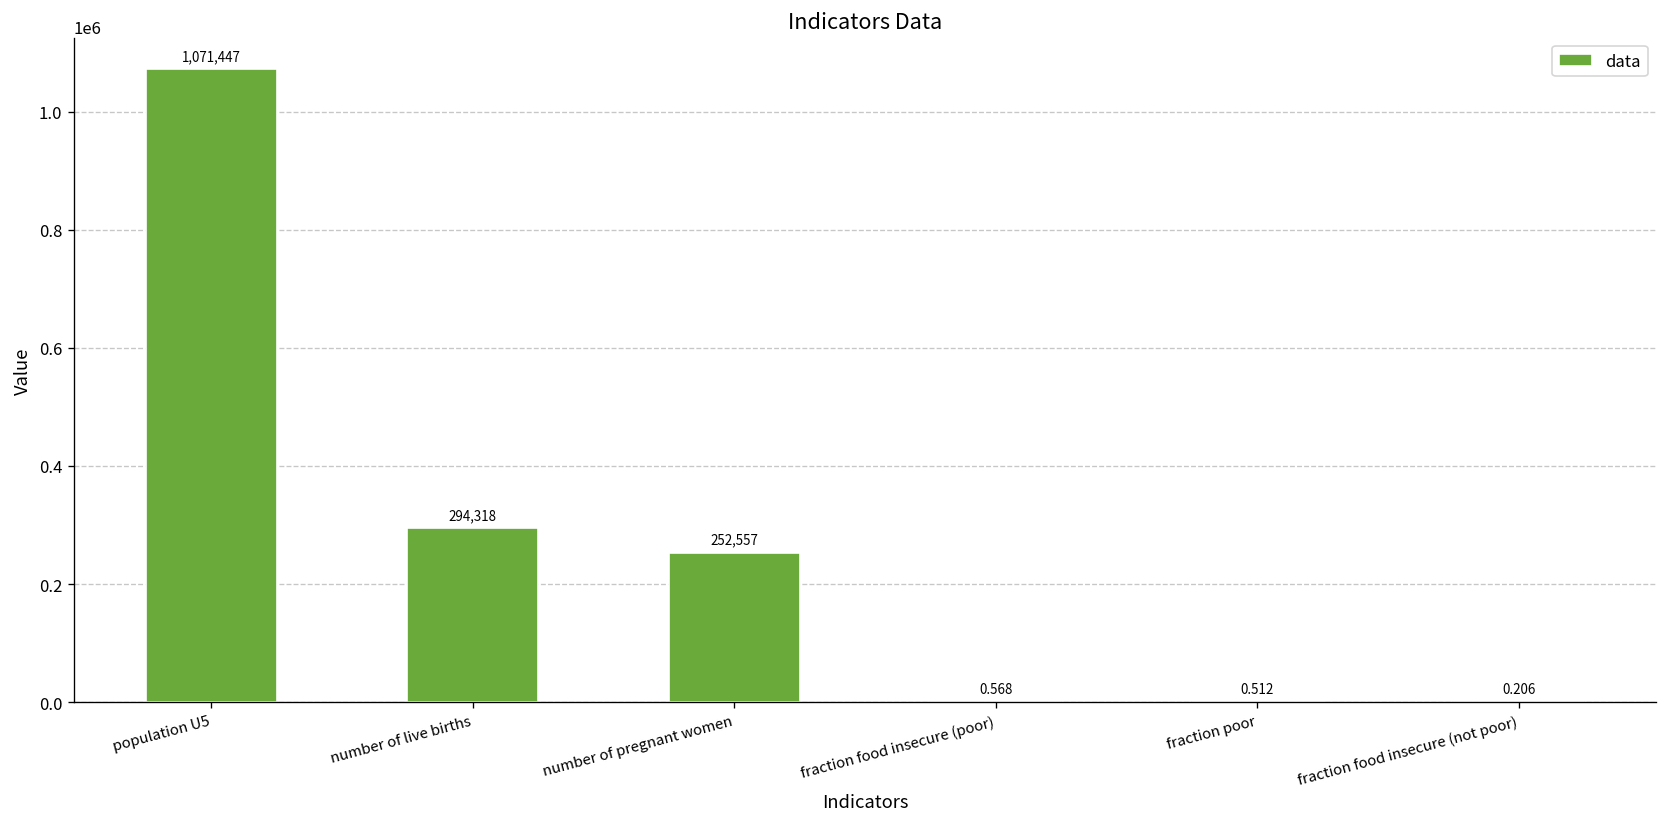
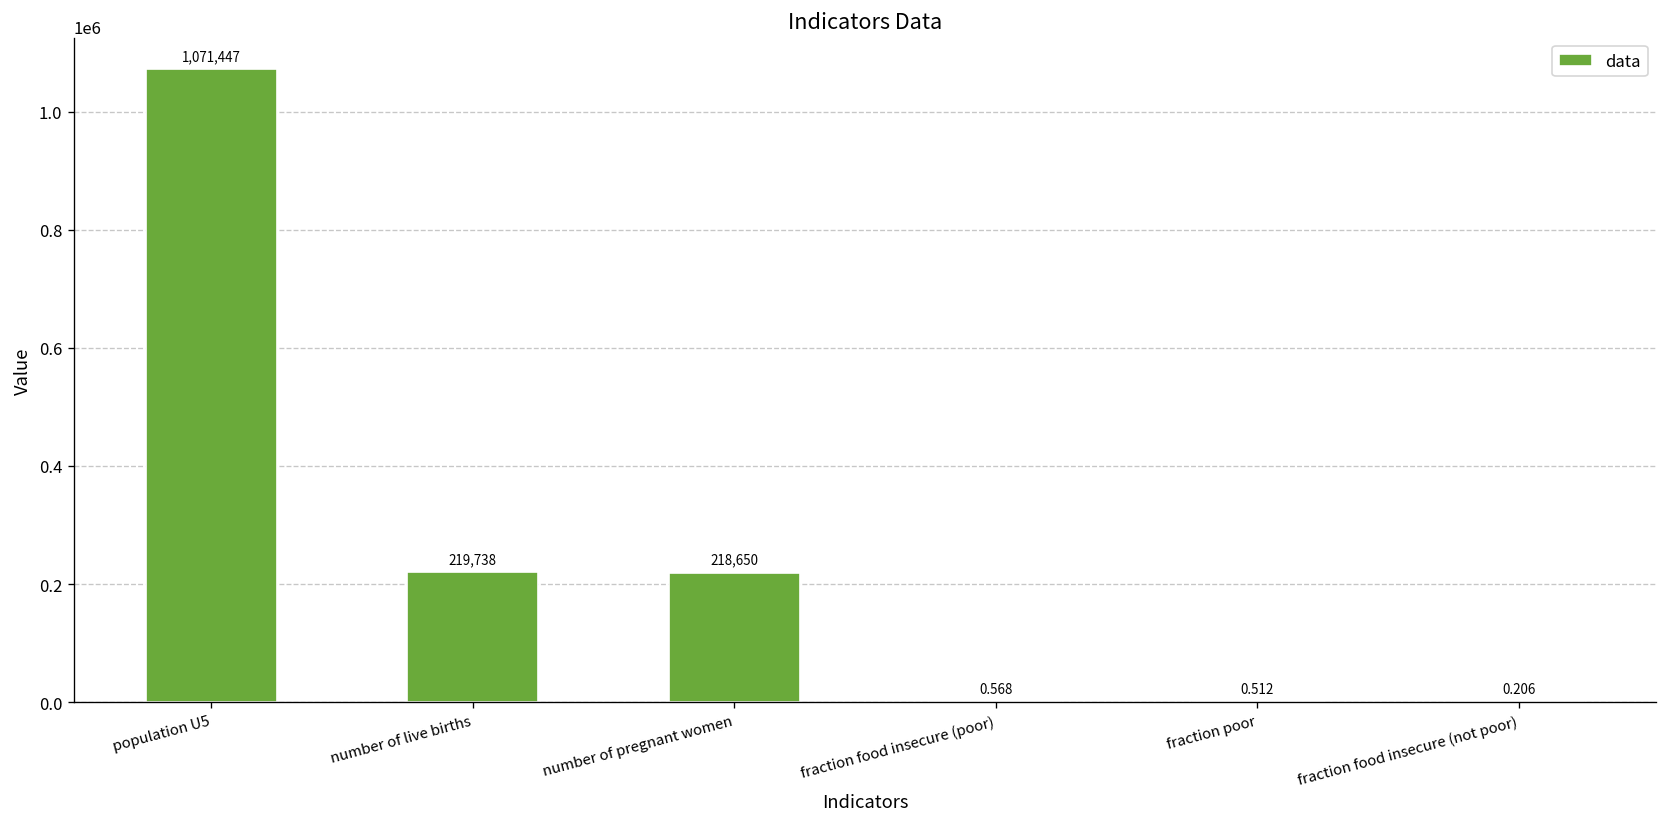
  {
    "population U5": "1,071,447",
-   "number of live births": "294,318",
-   "number of pregnant women": "252,557",
+   "number of live births": "219,738",
+   "number of pregnant women": "218,650",
    "fraction food insecure (poor)": "0.568",
    "fraction poor": "0.512",
    "fraction food insecure (not poor)": "0.206"
  }
